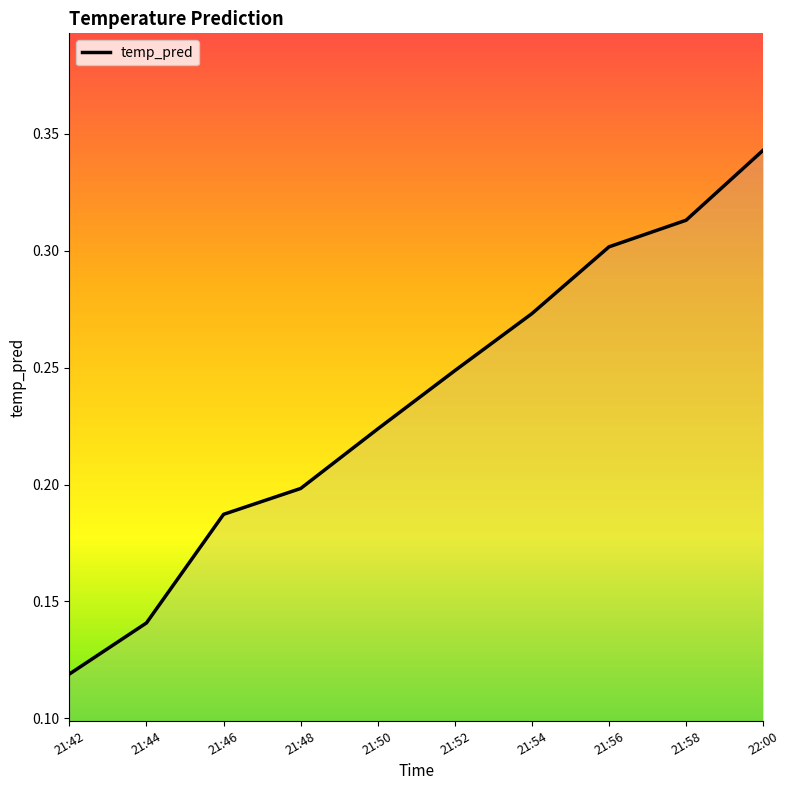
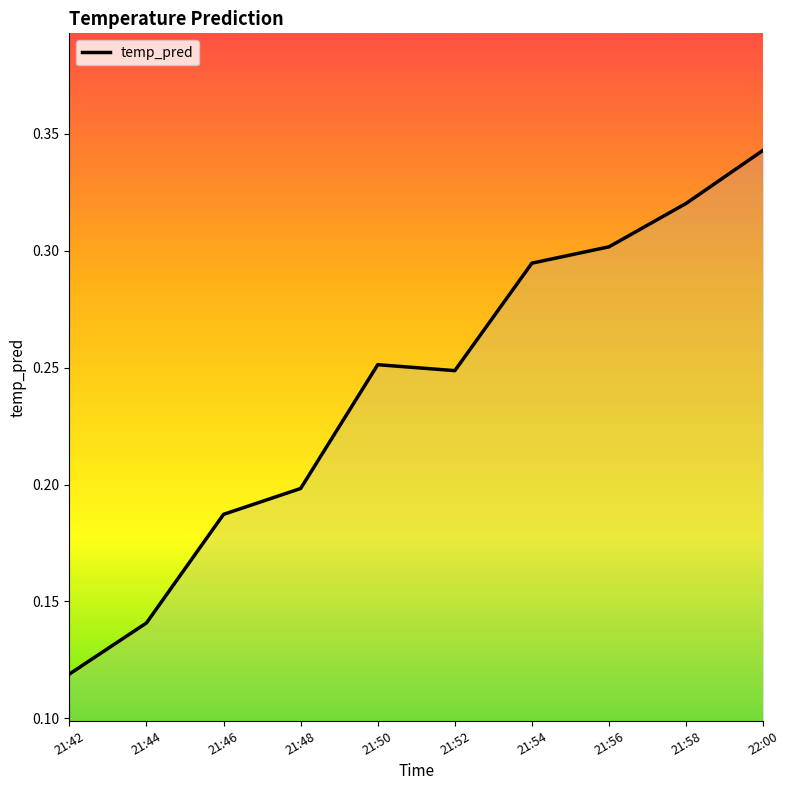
  {
    "21:42": 0.119,
    "21:44": 0.141,
    "21:46": 0.187,
    "21:48": 0.198,
-   "21:50": 0.224,
+   "21:50": 0.251,
    "21:52": 0.249,
-   "21:54": 0.273,
+   "21:54": 0.295,
    "21:56": 0.302,
-   "21:58": 0.313,
+   "21:58": 0.320,
    "22:00": 0.343
  }
